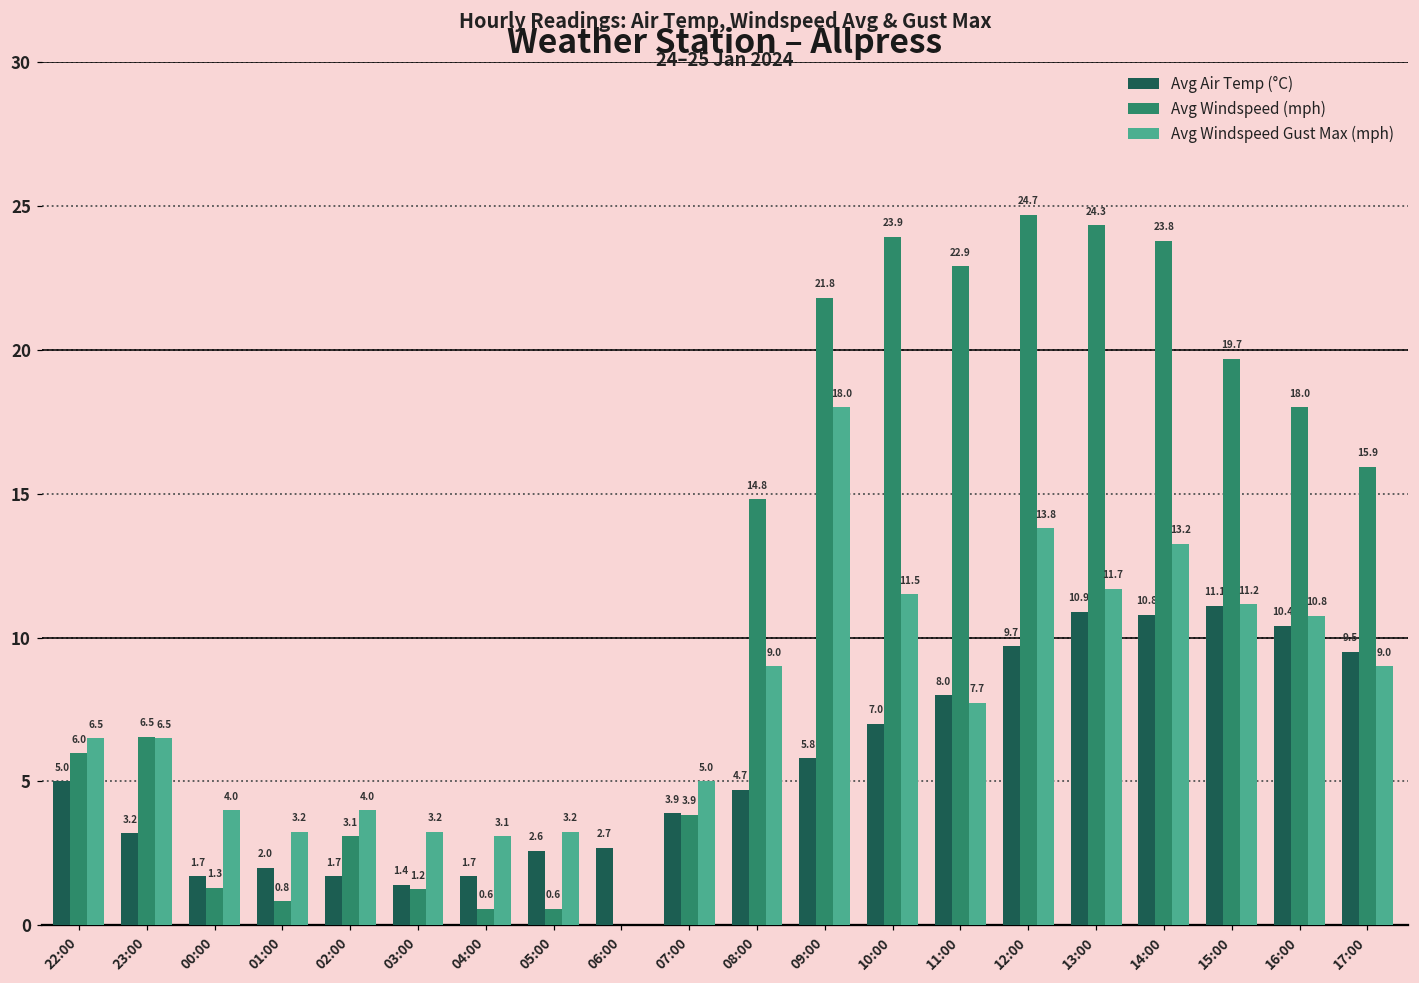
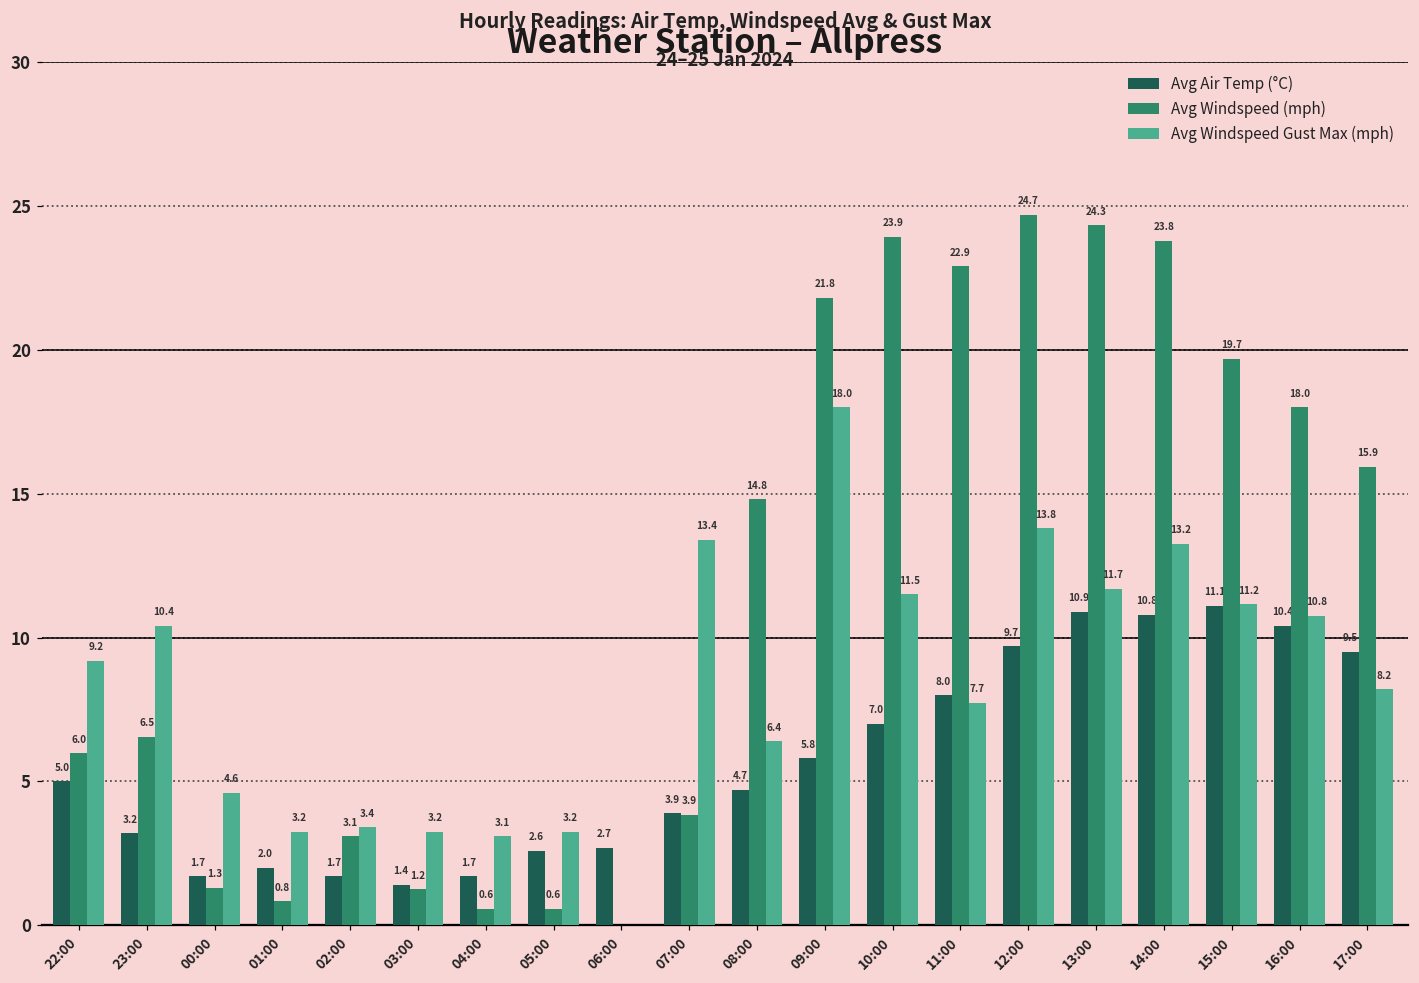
  {
    "Avg Windspeed Gust Max (mph)": {
-     "22:00": 6.5,
-     "23:00": 6.5,
-     "00:00": 4.0,
+     "22:00": 9.2,
+     "23:00": 10.4,
+     "00:00": 4.6,
      "01:00": 3.2,
-     "02:00": 4.0,
+     "02:00": 3.4,
      "03:00": 3.2,
      "04:00": 3.1,
      "05:00": 3.2,
-     "07:00": 5.0,
-     "08:00": 9.0,
+     "07:00": 13.4,
+     "08:00": 6.4,
      "09:00": 18.0,
      "10:00": 11.5,
      "11:00": 7.7,
      "12:00": 13.8,
      "13:00": 11.7,
      "14:00": 13.2,
      "15:00": 11.2,
      "16:00": 10.8,
-     "17:00": 9.0
+     "17:00": 8.2
    }
  }
